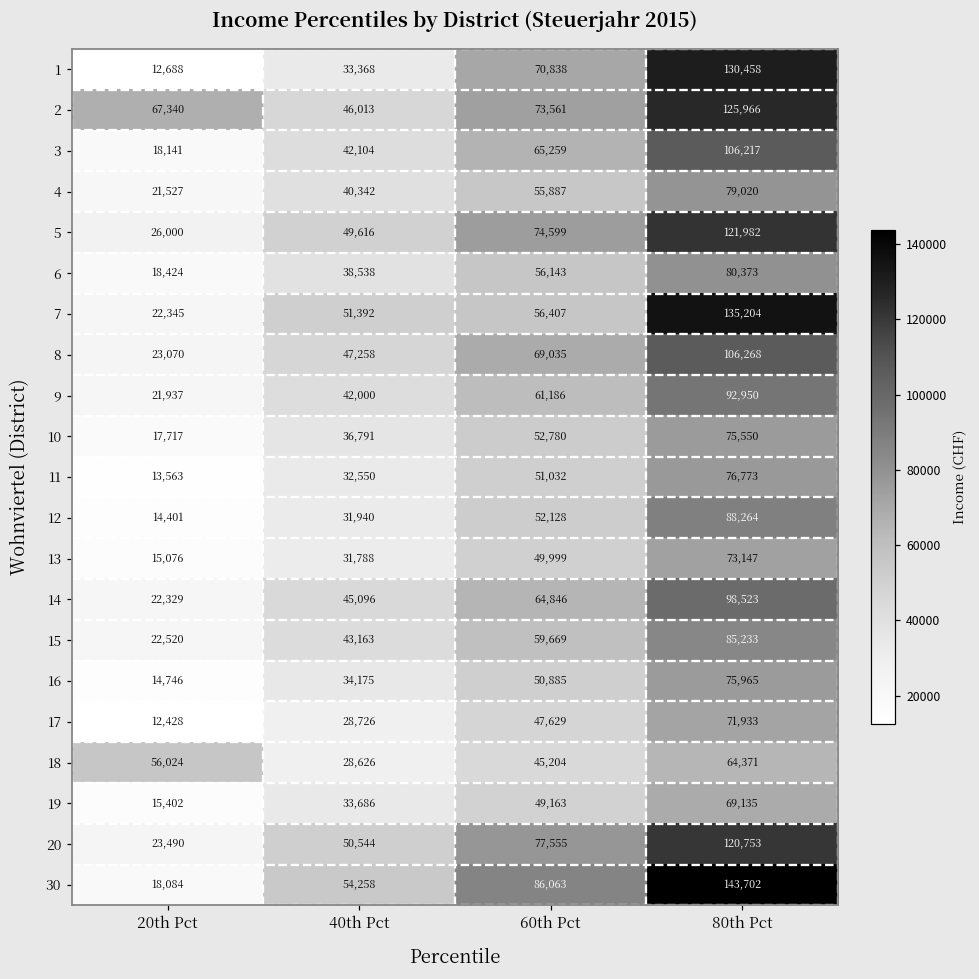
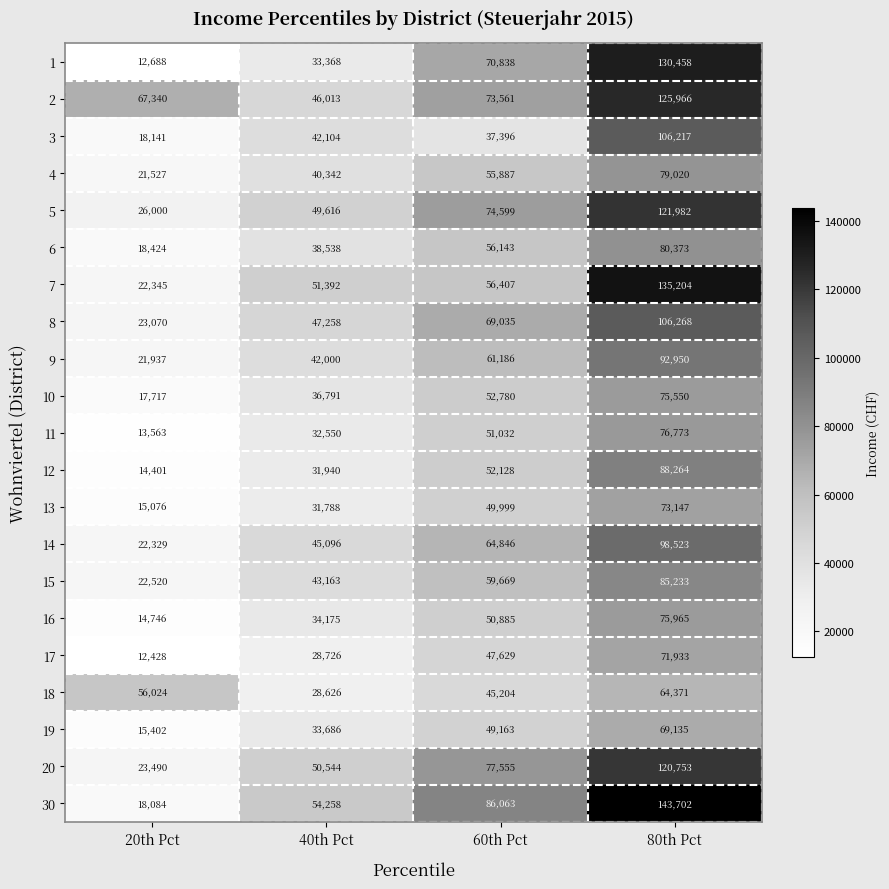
  {
    "1": {
      "20th Pct": "12,688",
      "40th Pct": "33,368",
      "60th Pct": "70,838",
      "80th Pct": "130,458"
    },
    "2": {
      "20th Pct": "67,340",
      "40th Pct": "46,013",
      "60th Pct": "73,561",
      "80th Pct": "125,966"
    },
    "3": {
      "20th Pct": "18,141",
      "40th Pct": "42,104",
-     "60th Pct": "65,259",
+     "60th Pct": "37,396",
      "80th Pct": "106,217"
    },
    "4": {
      "20th Pct": "21,527",
      "40th Pct": "40,342",
      "60th Pct": "55,887",
      "80th Pct": "79,020"
    },
    "5": {
      "20th Pct": "26,000",
      "40th Pct": "49,616",
      "60th Pct": "74,599",
      "80th Pct": "121,982"
    },
    "6": {
      "20th Pct": "18,424",
      "40th Pct": "38,538",
      "60th Pct": "56,143",
      "80th Pct": "80,373"
    },
    "7": {
      "20th Pct": "22,345",
      "40th Pct": "51,392",
      "60th Pct": "56,407",
      "80th Pct": "135,204"
    },
    "8": {
      "20th Pct": "23,070",
      "40th Pct": "47,258",
      "60th Pct": "69,035",
      "80th Pct": "106,268"
    },
    "9": {
      "20th Pct": "21,937",
      "40th Pct": "42,000",
      "60th Pct": "61,186",
      "80th Pct": "92,950"
    },
    "10": {
      "20th Pct": "17,717",
      "40th Pct": "36,791",
      "60th Pct": "52,780",
      "80th Pct": "75,550"
    },
    "11": {
      "20th Pct": "13,563",
      "40th Pct": "32,550",
      "60th Pct": "51,032",
      "80th Pct": "76,773"
    },
    "12": {
      "20th Pct": "14,401",
      "40th Pct": "31,940",
      "60th Pct": "52,128",
      "80th Pct": "88,264"
    },
    "13": {
      "20th Pct": "15,076",
      "40th Pct": "31,788",
      "60th Pct": "49,999",
      "80th Pct": "73,147"
    },
    "14": {
      "20th Pct": "22,329",
      "40th Pct": "45,096",
      "60th Pct": "64,846",
      "80th Pct": "98,523"
    },
    "15": {
      "20th Pct": "22,520",
      "40th Pct": "43,163",
      "60th Pct": "59,669",
      "80th Pct": "85,233"
    },
    "16": {
      "20th Pct": "14,746",
      "40th Pct": "34,175",
      "60th Pct": "50,885",
      "80th Pct": "75,965"
    },
    "17": {
      "20th Pct": "12,428",
      "40th Pct": "28,726",
      "60th Pct": "47,629",
      "80th Pct": "71,933"
    },
    "18": {
      "20th Pct": "56,024",
      "40th Pct": "28,626",
      "60th Pct": "45,204",
      "80th Pct": "64,371"
    },
    "19": {
      "20th Pct": "15,402",
      "40th Pct": "33,686",
      "60th Pct": "49,163",
      "80th Pct": "69,135"
    },
    "20": {
      "20th Pct": "23,490",
      "40th Pct": "50,544",
      "60th Pct": "77,555",
      "80th Pct": "120,753"
    },
    "30": {
      "20th Pct": "18,084",
      "40th Pct": "54,258",
      "60th Pct": "86,063",
      "80th Pct": "143,702"
    }
  }
